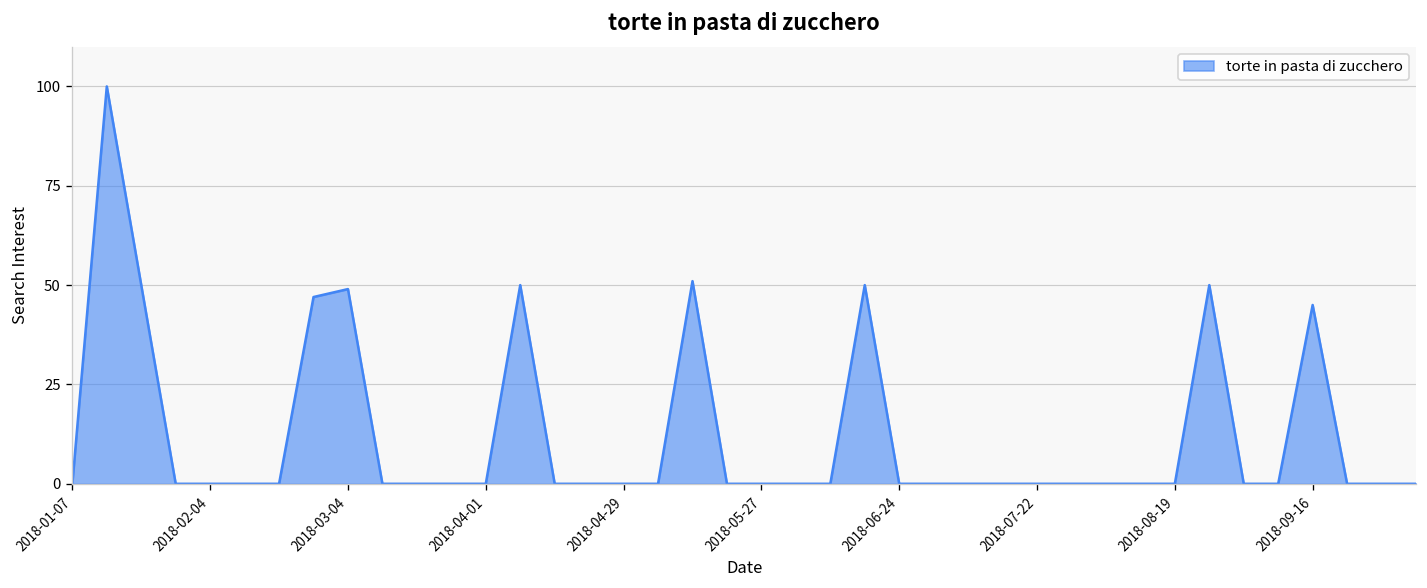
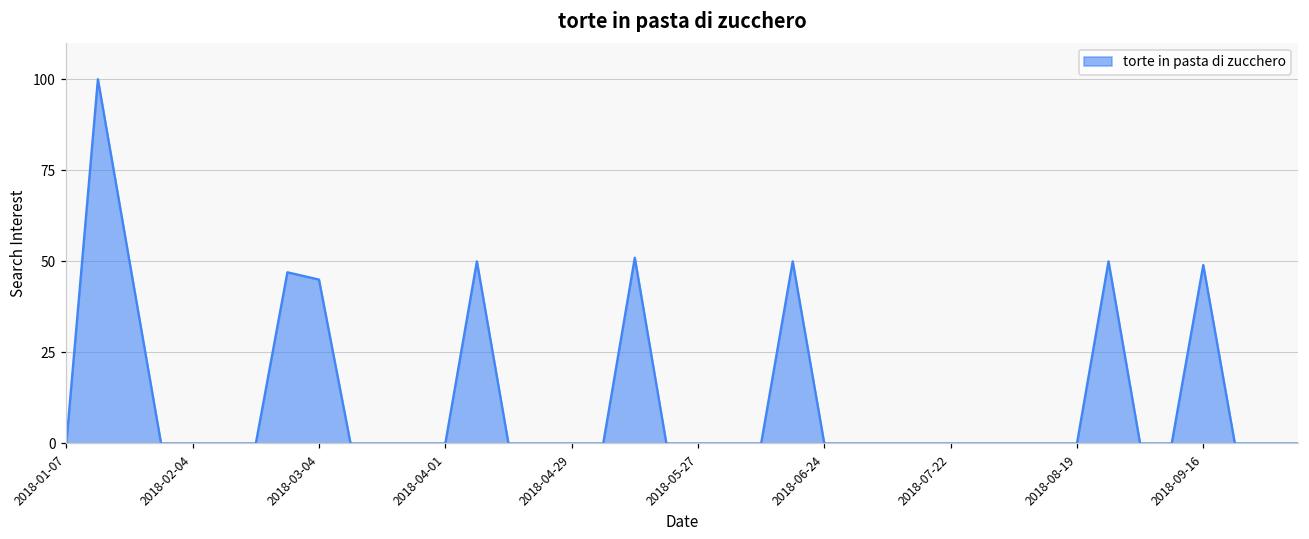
  {
    "2018-01-07": 0,
    "2018-02-04": 0,
-   "2018-03-04": 49,
+   "2018-03-04": 45,
    "2018-04-01": 0,
    "2018-04-29": 0,
    "2018-05-27": 0,
    "2018-06-24": 0,
    "2018-07-22": 0,
    "2018-08-19": 0,
-   "2018-09-16": 45
+   "2018-09-16": 49
  }
